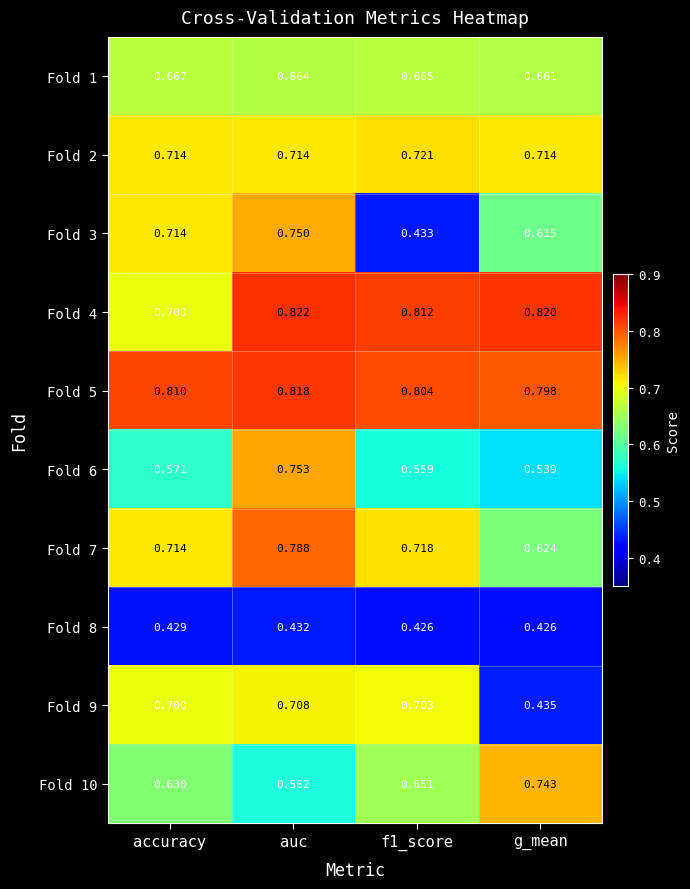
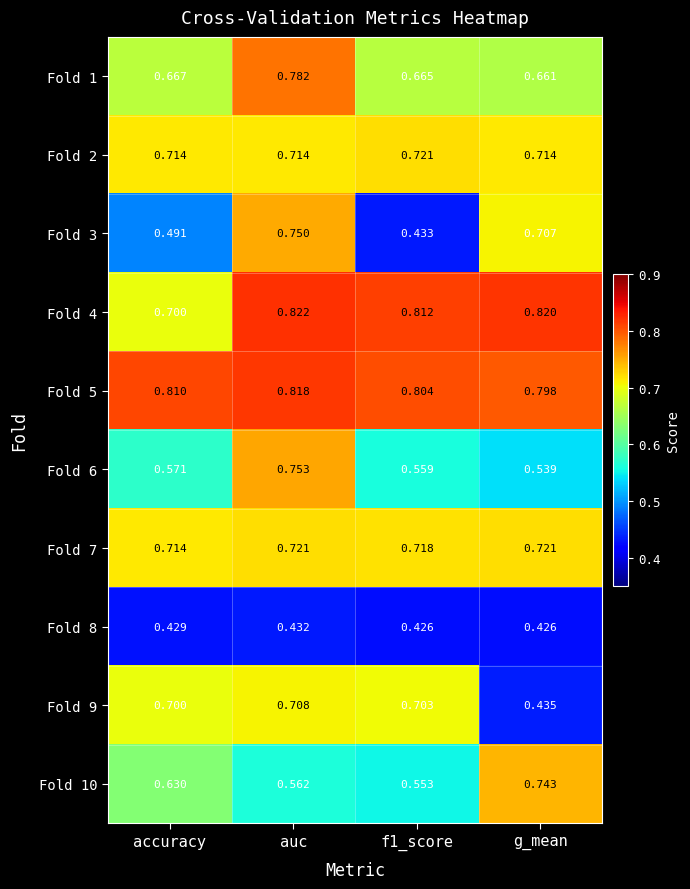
  {
    "Fold 1": {
      "accuracy": 0.667,
-     "auc": 0.664,
+     "auc": 0.782,
      "f1_score": 0.665,
      "g_mean": 0.661
    },
    "Fold 2": {
      "accuracy": 0.714,
      "auc": 0.714,
      "f1_score": 0.721,
      "g_mean": 0.714
    },
    "Fold 3": {
-     "accuracy": 0.714,
+     "accuracy": 0.491,
      "auc": 0.750,
      "f1_score": 0.433,
-     "g_mean": 0.615
+     "g_mean": 0.707
    },
    "Fold 4": {
      "accuracy": 0.700,
      "auc": 0.822,
      "f1_score": 0.812,
      "g_mean": 0.820
    },
    "Fold 5": {
      "accuracy": 0.810,
      "auc": 0.818,
      "f1_score": 0.804,
      "g_mean": 0.798
    },
    "Fold 6": {
      "accuracy": 0.571,
      "auc": 0.753,
      "f1_score": 0.559,
      "g_mean": 0.539
    },
    "Fold 7": {
      "accuracy": 0.714,
-     "auc": 0.788,
+     "auc": 0.721,
      "f1_score": 0.718,
-     "g_mean": 0.624
+     "g_mean": 0.721
    },
    "Fold 8": {
      "accuracy": 0.429,
      "auc": 0.432,
      "f1_score": 0.426,
      "g_mean": 0.426
    },
    "Fold 9": {
      "accuracy": 0.700,
      "auc": 0.708,
      "f1_score": 0.703,
      "g_mean": 0.435
    },
    "Fold 10": {
      "accuracy": 0.630,
      "auc": 0.562,
-     "f1_score": 0.651,
+     "f1_score": 0.553,
      "g_mean": 0.743
    }
  }
